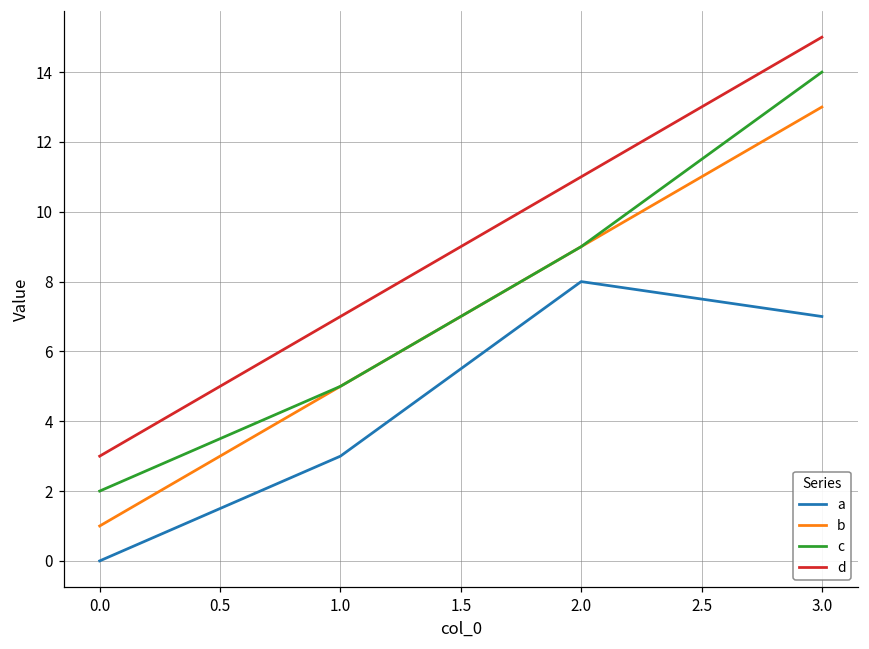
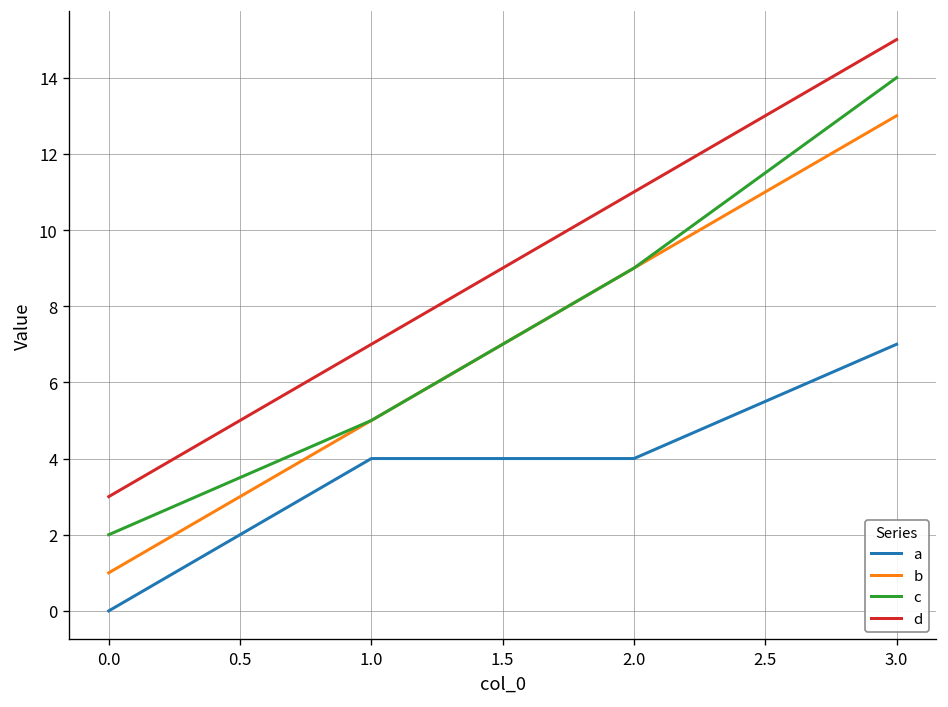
  {
    "a": {
      "0.0": 0,
-     "1.0": 3,
-     "2.0": 8,
+     "1.0": 4,
+     "2.0": 4,
      "3.0": 7
    },
    "b": {
      "0.0": 1,
      "3.0": 13
    },
    "c": {
      "0.0": 2,
      "3.0": 14
    },
    "d": {
      "0.0": 3,
      "1.0": 7,
      "2.0": 11,
      "3.0": 15
    }
  }
